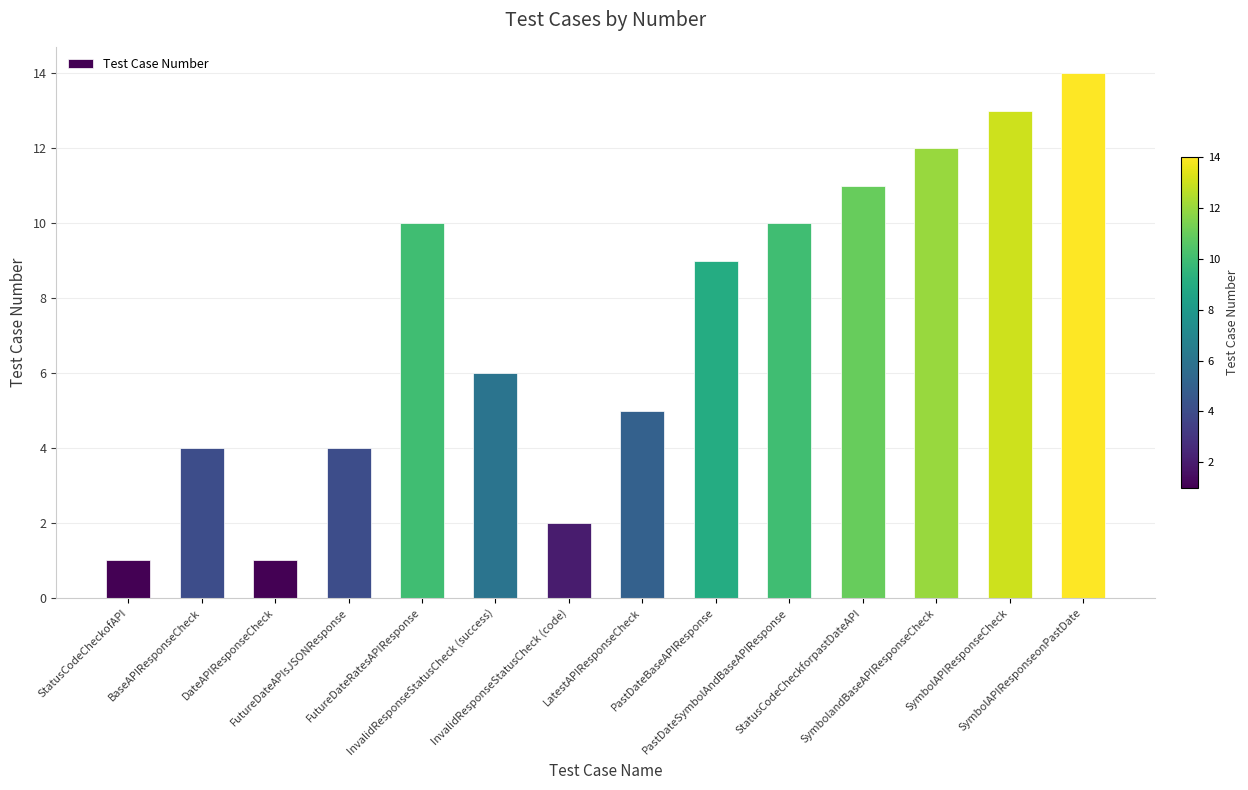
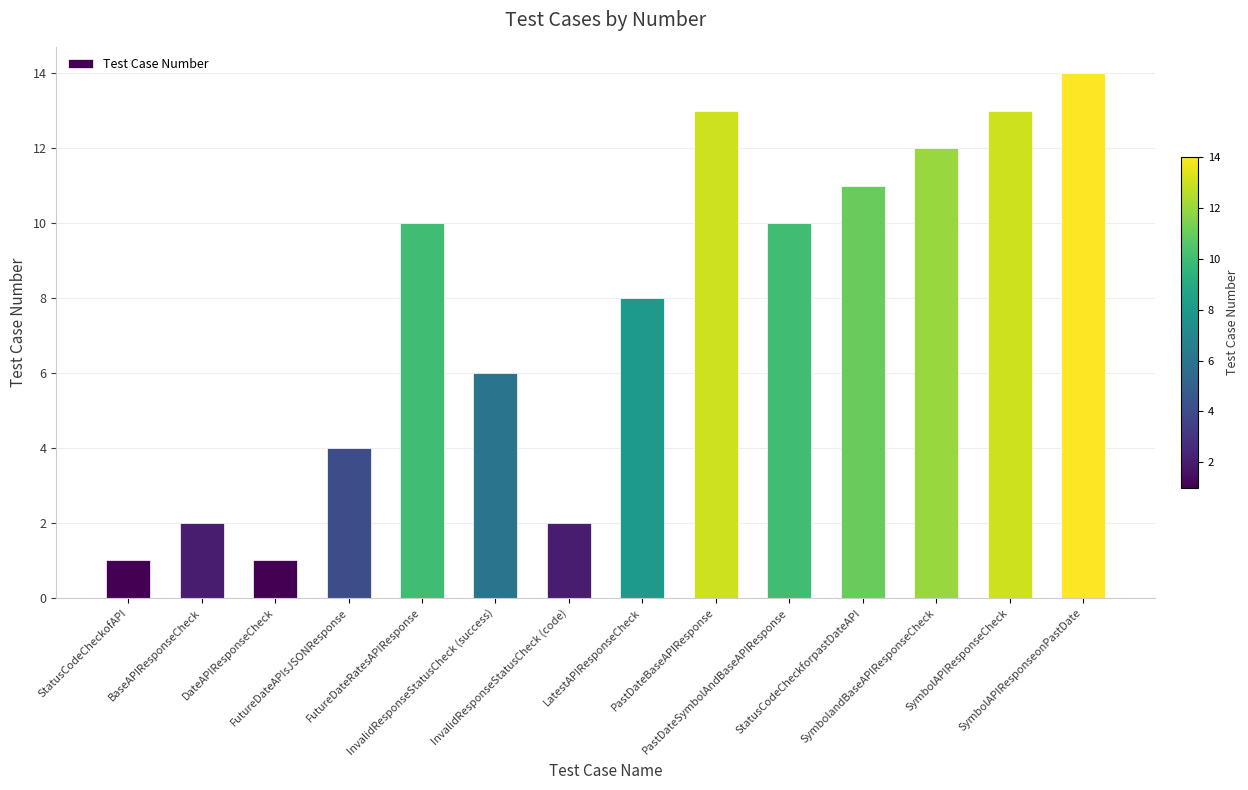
  {
    "StatusCodeCheckofAPI": 1,
-   "BaseAPIResponseCheck": 4,
+   "BaseAPIResponseCheck": 2,
    "DateAPIResponseCheck": 1,
    "FutureDateAPIsJSONResponse": 4,
    "FutureDateRatesAPIResponse": 10,
    "InvalidResponseStatusCheck (success)": 6,
    "InvalidResponseStatusCheck (code)": 2,
-   "LatestAPIResponseCheck": 5,
-   "PastDateBaseAPIResponse": 9,
+   "LatestAPIResponseCheck": 8,
+   "PastDateBaseAPIResponse": 13,
    "PastDateSymbolAndBaseAPIResponse": 10,
    "StatusCodeCheckforpastDateAPI": 11,
    "SymbolandBaseAPIResponseCheck": 12,
    "SymbolAPIResponseCheck": 13,
    "SymbolAPIResponseonPastDate": 14
  }
